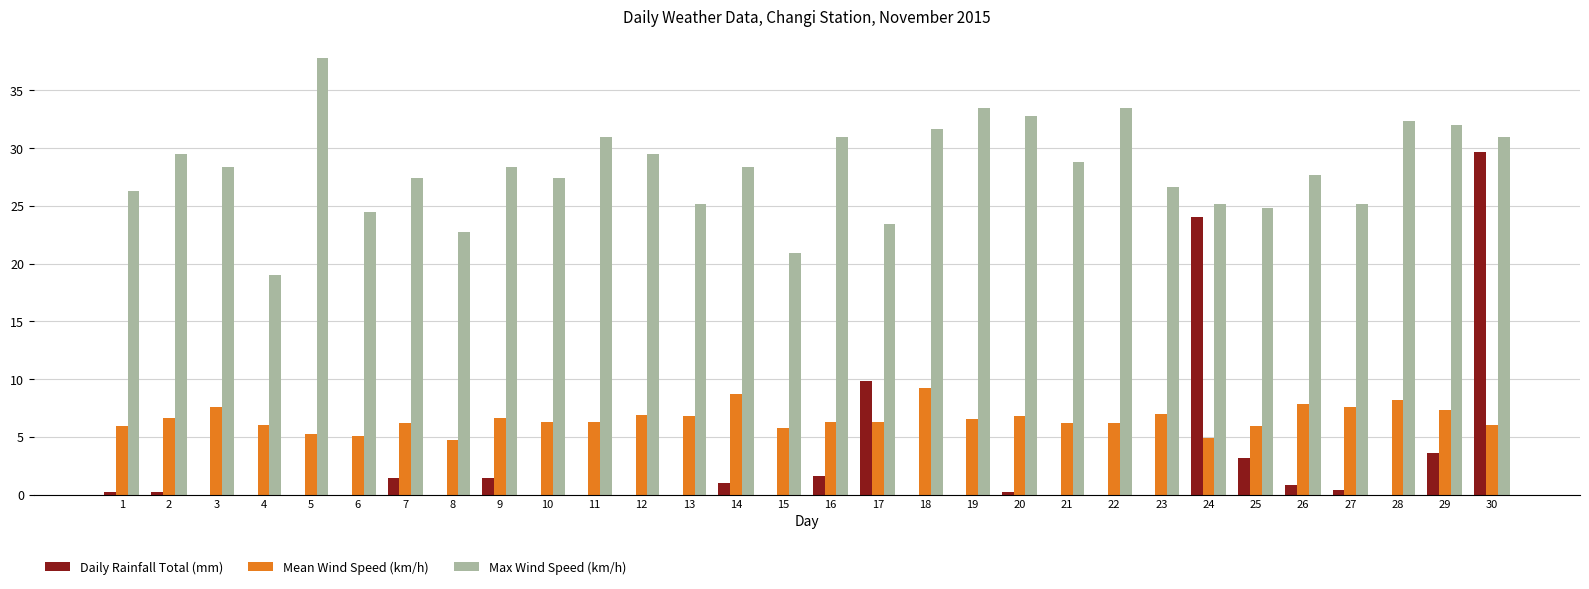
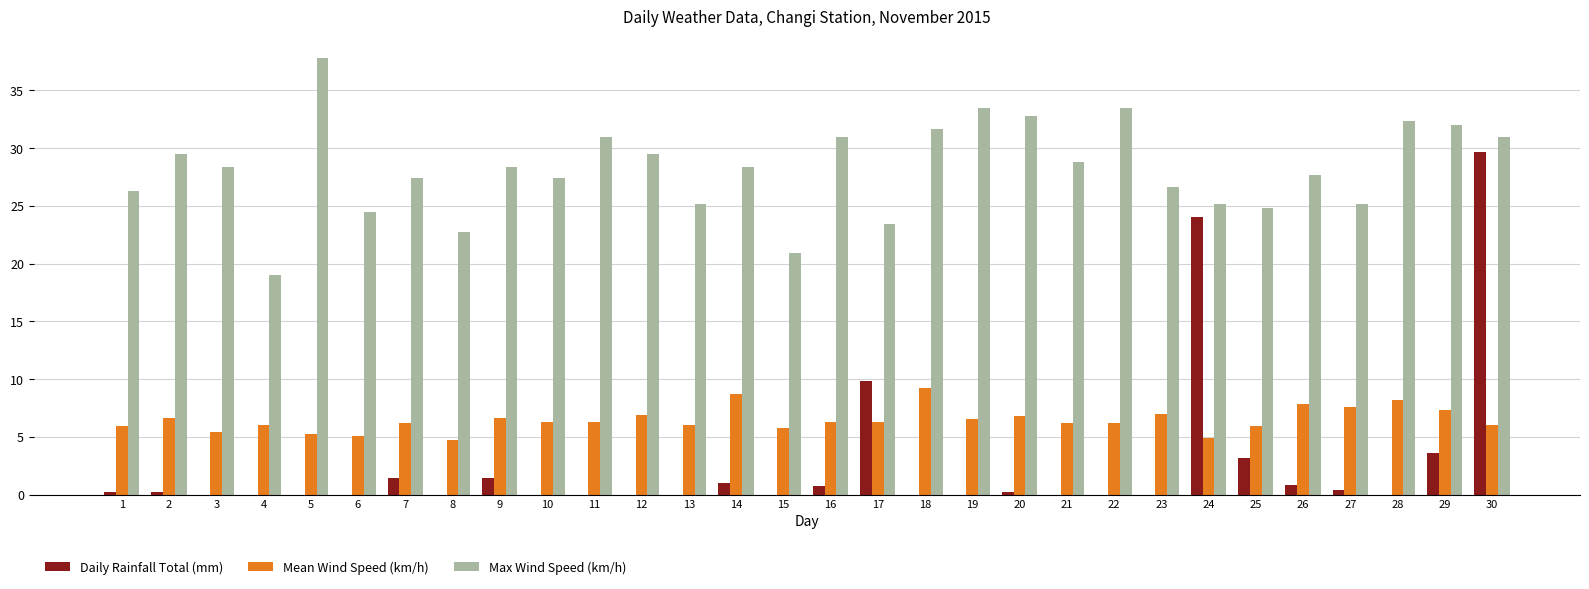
  {
    "Daily Rainfall Total (mm)": {
      "3": 0.0,
      "4": 0.0,
      "5": 0.0,
      "6": 0.0,
      "7": 1.4,
      "8": 0.0,
      "9": 1.4,
      "10": 0.0,
      "11": 0.0,
      "12": 0.0,
      "13": 0.0,
      "14": 1.0,
      "15": 0.0,
-     "16": 1.6,
+     "16": 0.7,
      "17": 9.8,
      "18": 0.0,
      "19": 0.0,
      "21": 0.0,
      "22": 0.0,
      "23": 0.0,
      "24": 24.0,
      "25": 3.2,
      "26": 0.8,
      "27": 0.4,
      "28": 0.0,
      "29": 3.6,
      "30": 29.7
    },
    "Mean Wind Speed (km/h)": {
      "1": 5.9,
      "2": 6.6,
-     "3": 7.6,
+     "3": 5.4,
      "4": 6.0,
      "5": 5.2,
      "6": 5.1,
      "7": 6.2,
      "8": 4.7,
      "9": 6.6,
      "10": 6.3,
      "11": 6.3,
      "12": 6.9,
-     "13": 6.8,
+     "13": 6.0,
      "14": 8.7,
      "15": 5.8,
      "16": 6.3,
      "17": 6.3,
      "18": 9.2,
      "19": 6.5,
      "20": 6.8,
      "21": 6.2,
      "22": 6.2,
      "23": 7.0,
      "24": 4.9,
      "25": 5.9,
      "26": 7.8,
      "27": 7.6,
      "28": 8.2,
      "29": 7.3,
      "30": 6.0
    },
    "Max Wind Speed (km/h)": {
      "1": 26.3,
      "2": 29.5,
      "3": 28.4,
      "4": 19.0,
      "5": 37.8,
      "6": 24.5,
      "7": 27.4,
      "8": 22.7,
      "9": 28.4,
      "10": 27.4,
      "11": 31.0,
      "12": 29.5,
      "13": 25.2,
      "14": 28.4,
      "15": 20.9,
      "16": 31.0,
      "17": 23.4,
      "18": 31.7,
      "19": 33.5,
      "20": 32.8,
      "21": 28.8,
      "22": 33.5,
      "23": 26.6,
      "24": 25.2,
      "25": 24.8,
      "26": 27.7,
      "27": 25.2,
      "28": 32.4,
      "29": 32.0,
      "30": 31.0
    }
  }
